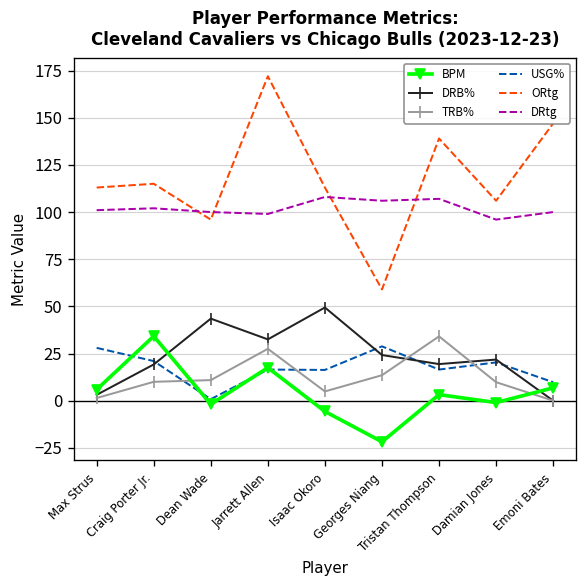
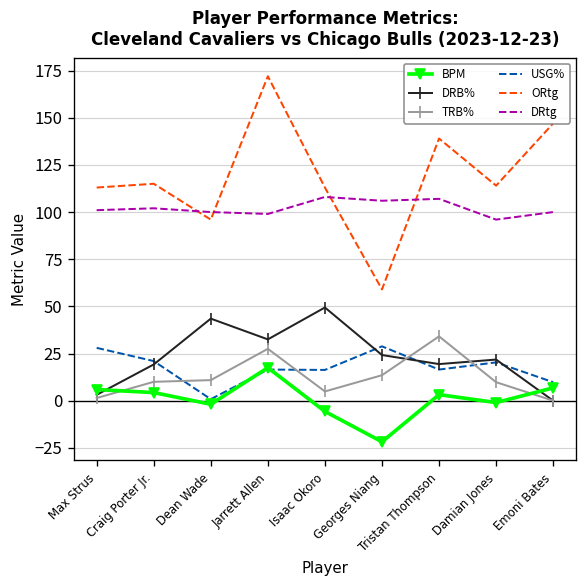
  {
    "BPM": {
      "Max Strus": 6,
-     "Craig Porter Jr.": 34,
+     "Craig Porter Jr.": 4,
      "Dean Wade": -2,
      "Isaac Okoro": -6,
      "Georges Niang": -22,
      "Tristan Thompson": 3,
      "Damian Jones": -1,
      "Emoni Bates": 7
    },
    "DRB%": {
      "Max Strus": 3,
      "Craig Porter Jr.": 19,
      "Dean Wade": 44,
      "Jarrett Allen": 33,
      "Isaac Okoro": 49,
      "Georges Niang": 24,
      "Tristan Thompson": 19
    },
    "TRB%": {
      "Max Strus": 1,
      "Craig Porter Jr.": 10,
      "Dean Wade": 11,
      "Jarrett Allen": 28,
      "Isaac Okoro": 5,
      "Georges Niang": 14,
      "Tristan Thompson": 34,
      "Damian Jones": 10
    },
    "USG%": {
      "Max Strus": 28,
      "Craig Porter Jr.": 21,
      "Dean Wade": 1,
      "Isaac Okoro": 16,
      "Georges Niang": 29,
      "Tristan Thompson": 17,
      "Emoni Bates": 10
    },
    "ORtg": {
      "Max Strus": 113,
      "Craig Porter Jr.": 115,
      "Dean Wade": 96,
      "Jarrett Allen": 172,
      "Isaac Okoro": 113,
      "Georges Niang": 59,
      "Tristan Thompson": 139,
-     "Damian Jones": 106,
+     "Damian Jones": 114,
      "Emoni Bates": 147
    },
    "DRtg": {
      "Max Strus": 101,
      "Craig Porter Jr.": 102,
      "Dean Wade": 100,
      "Jarrett Allen": 99,
      "Isaac Okoro": 108,
      "Georges Niang": 106,
      "Tristan Thompson": 107,
      "Damian Jones": 96,
      "Emoni Bates": 100
    }
  }
